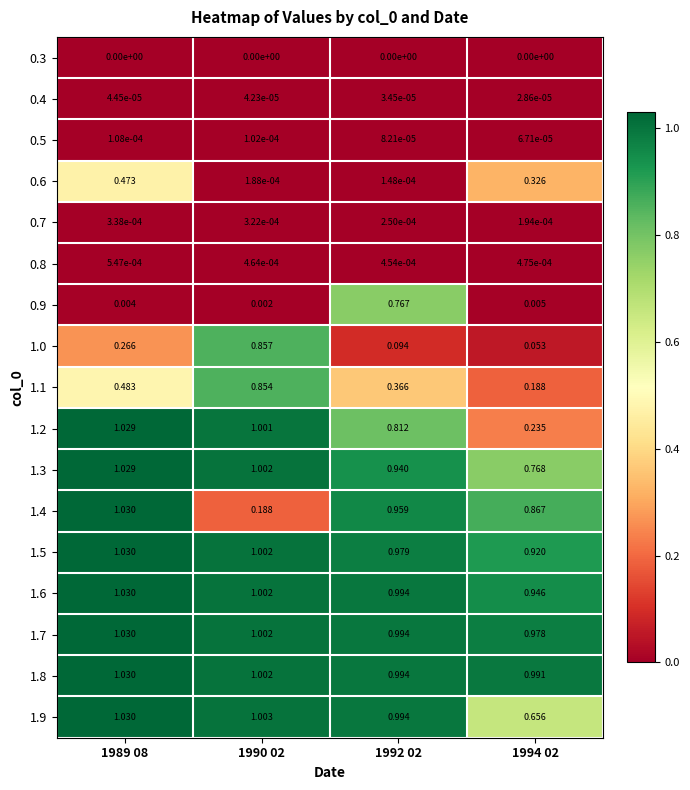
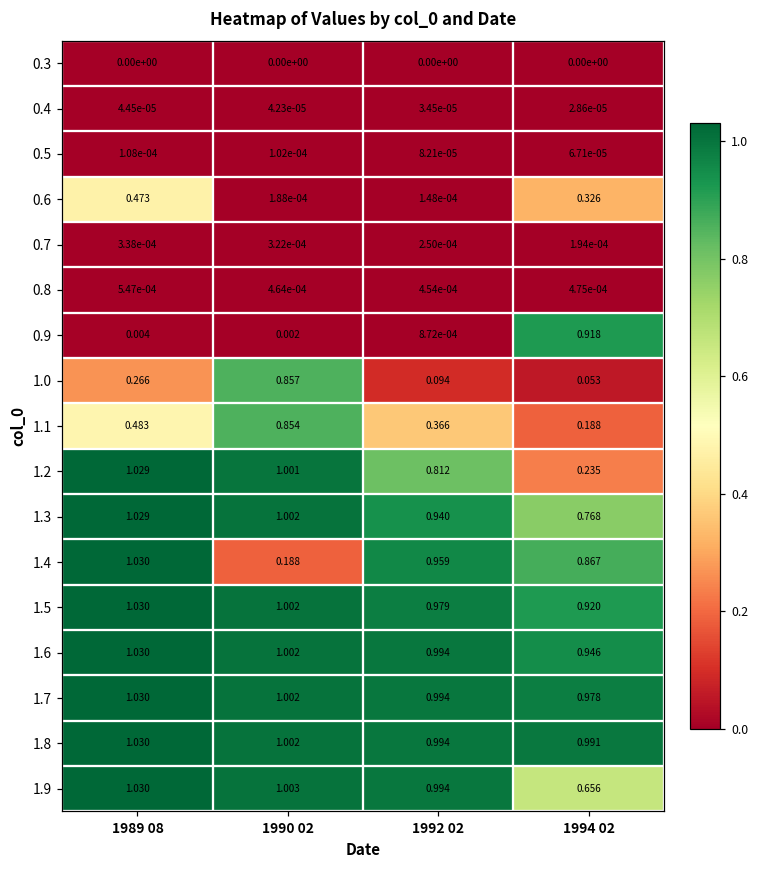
  {
    "0.3": {
      "1989 08": "0.00e+00",
      "1990 02": "0.00e+00",
      "1992 02": "0.00e+00",
      "1994 02": "0.00e+00"
    },
    "0.4": {
      "1989 08": "4.45e-05",
      "1990 02": "4.23e-05",
      "1992 02": "3.45e-05",
      "1994 02": "2.86e-05"
    },
    "0.5": {
      "1989 08": "1.08e-04",
      "1990 02": "1.02e-04",
      "1992 02": "8.21e-05",
      "1994 02": "6.71e-05"
    },
    "0.6": {
      "1989 08": "0.473",
      "1990 02": "1.88e-04",
      "1992 02": "1.48e-04",
      "1994 02": "0.326"
    },
    "0.7": {
      "1989 08": "3.38e-04",
      "1990 02": "3.22e-04",
      "1992 02": "2.50e-04",
      "1994 02": "1.94e-04"
    },
    "0.8": {
      "1989 08": "5.47e-04",
      "1990 02": "4.64e-04",
      "1992 02": "4.54e-04",
      "1994 02": "4.75e-04"
    },
    "0.9": {
      "1989 08": "0.004",
      "1990 02": "0.002",
-     "1992 02": "0.767",
-     "1994 02": "0.005"
+     "1992 02": "8.72e-04",
+     "1994 02": "0.918"
    },
    "1.0": {
      "1989 08": "0.266",
      "1990 02": "0.857",
      "1992 02": "0.094",
      "1994 02": "0.053"
    },
    "1.1": {
      "1989 08": "0.483",
      "1990 02": "0.854",
      "1992 02": "0.366",
      "1994 02": "0.188"
    },
    "1.2": {
      "1989 08": "1.029",
      "1990 02": "1.001",
      "1992 02": "0.812",
      "1994 02": "0.235"
    },
    "1.3": {
      "1989 08": "1.029",
      "1990 02": "1.002",
      "1992 02": "0.940",
      "1994 02": "0.768"
    },
    "1.4": {
      "1989 08": "1.030",
      "1990 02": "0.188",
      "1992 02": "0.959",
      "1994 02": "0.867"
    },
    "1.5": {
      "1989 08": "1.030",
      "1990 02": "1.002",
      "1992 02": "0.979",
      "1994 02": "0.920"
    },
    "1.6": {
      "1989 08": "1.030",
      "1990 02": "1.002",
      "1992 02": "0.994",
      "1994 02": "0.946"
    },
    "1.7": {
      "1989 08": "1.030",
      "1990 02": "1.002",
      "1992 02": "0.994",
      "1994 02": "0.978"
    },
    "1.8": {
      "1989 08": "1.030",
      "1990 02": "1.002",
      "1992 02": "0.994",
      "1994 02": "0.991"
    },
    "1.9": {
      "1989 08": "1.030",
      "1990 02": "1.003",
      "1992 02": "0.994",
      "1994 02": "0.656"
    }
  }
